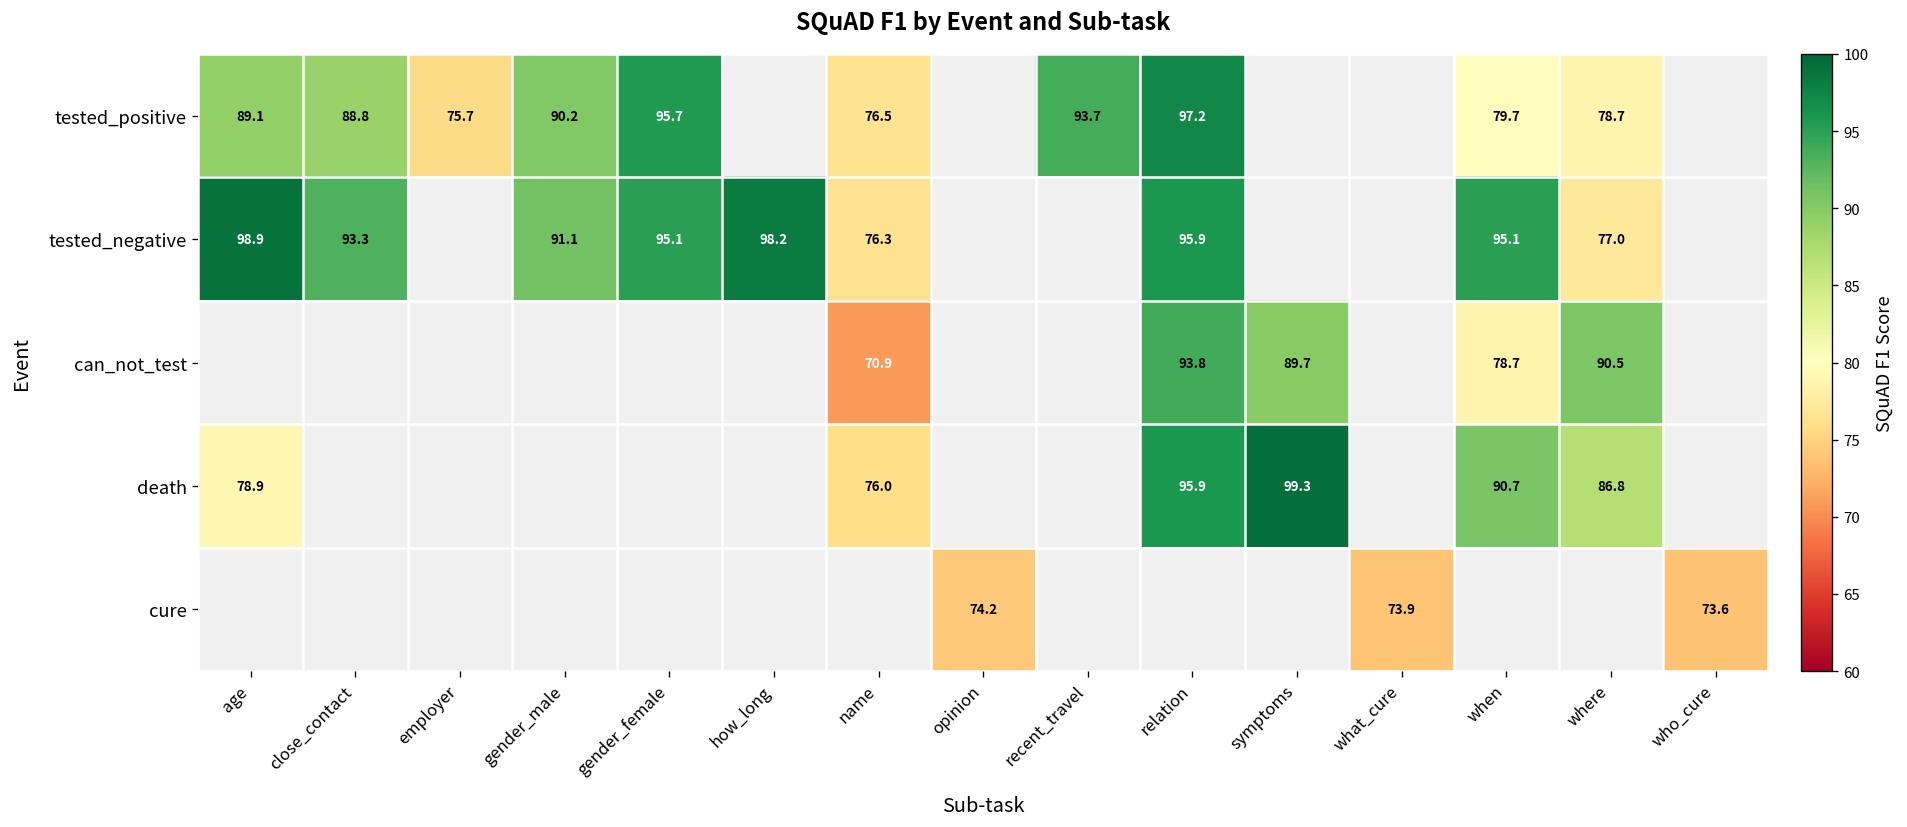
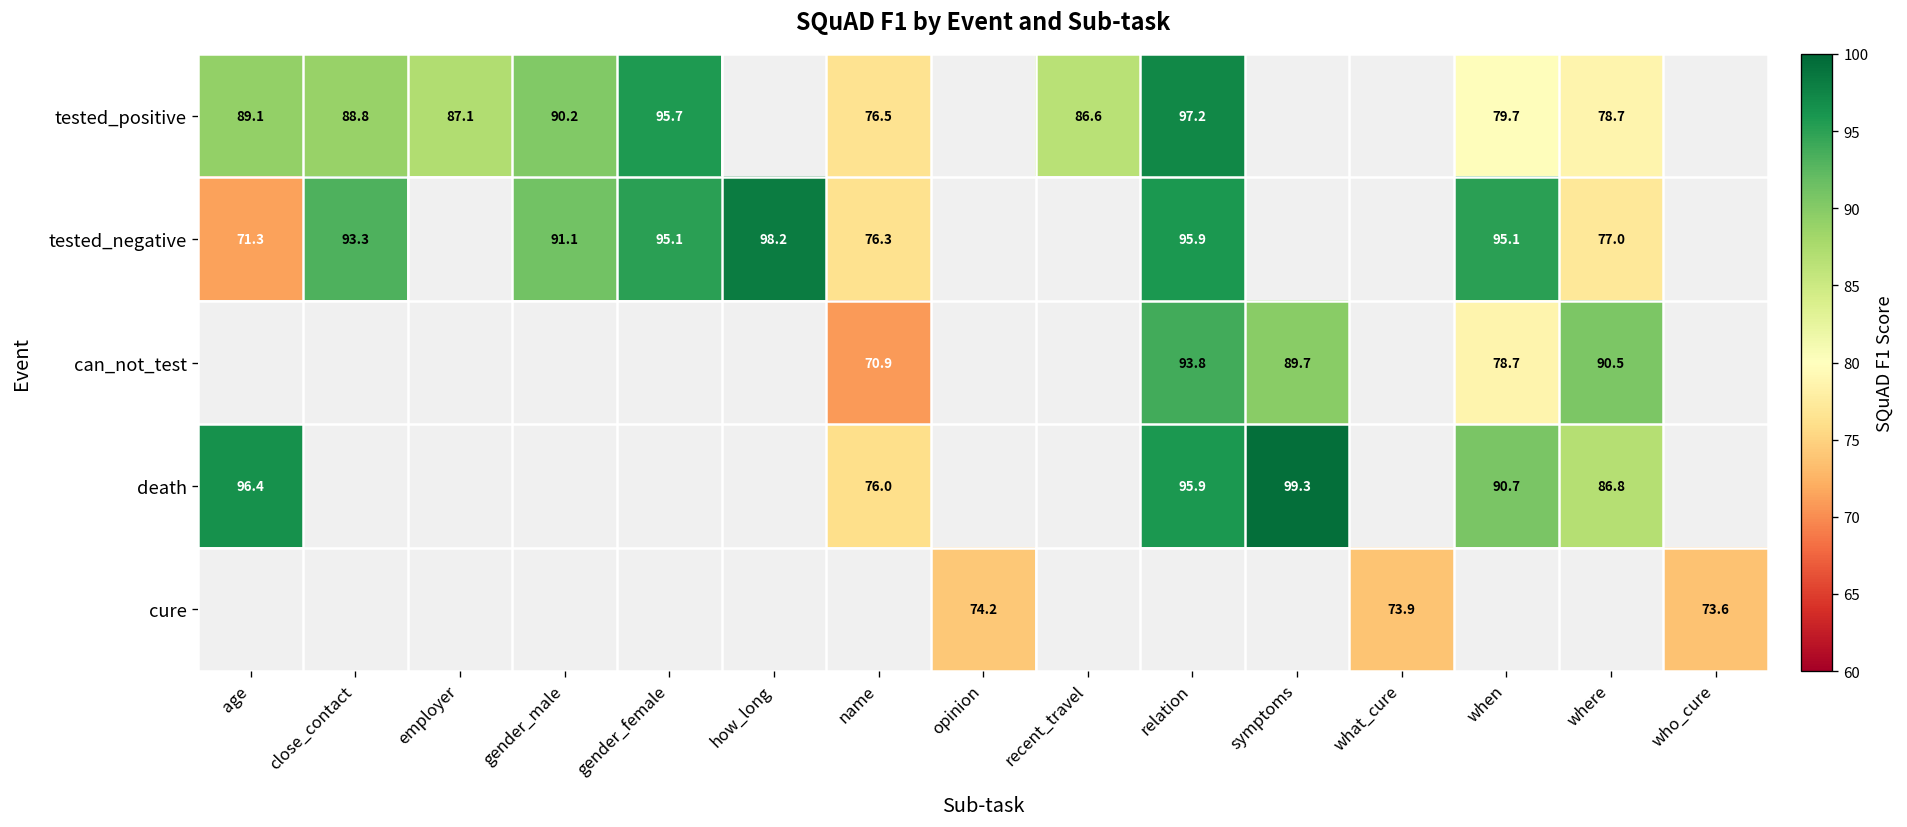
  {
    "tested_positive": {
      "age": 89.1,
      "close_contact": 88.8,
-     "employer": 75.7,
+     "employer": 87.1,
      "gender_male": 90.2,
      "gender_female": 95.7,
      "name": 76.5,
-     "recent_travel": 93.7,
+     "recent_travel": 86.6,
      "relation": 97.2,
      "when": 79.7,
      "where": 78.7
    },
    "tested_negative": {
-     "age": 98.9,
+     "age": 71.3,
      "close_contact": 93.3,
      "gender_male": 91.1,
      "gender_female": 95.1,
      "how_long": 98.2,
      "name": 76.3,
      "relation": 95.9,
      "when": 95.1,
      "where": 77.0
    },
    "can_not_test": {
      "name": 70.9,
      "relation": 93.8,
      "symptoms": 89.7,
      "when": 78.7,
      "where": 90.5
    },
    "death": {
-     "age": 78.9,
+     "age": 96.4,
      "name": 76.0,
      "relation": 95.9,
      "symptoms": 99.3,
      "when": 90.7,
      "where": 86.8
    },
    "cure": {
      "opinion": 74.2,
      "what_cure": 73.9,
      "who_cure": 73.6
    }
  }
